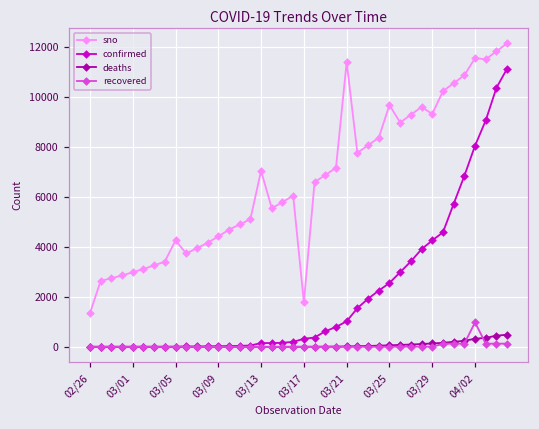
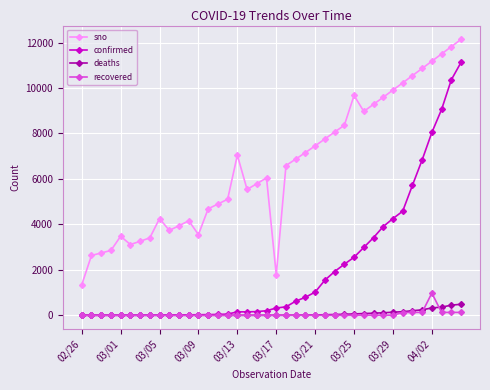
  {
    "sno": {
      "02/26": 1300,
-     "03/01": 3000,
+     "03/01": 3500,
      "03/05": 4300,
-     "03/09": 4400,
+     "03/09": 3600,
      "03/13": 7000,
      "03/17": 1800,
-     "03/21": 11400,
+     "03/21": 7500,
      "03/25": 9700,
-     "03/29": 9300,
-     "04/02": 11500
+     "03/29": 9900,
+     "04/02": 11200
    },
    "recovered": {
      "03/29": 0,
      "04/02": 1000
    }
  }
